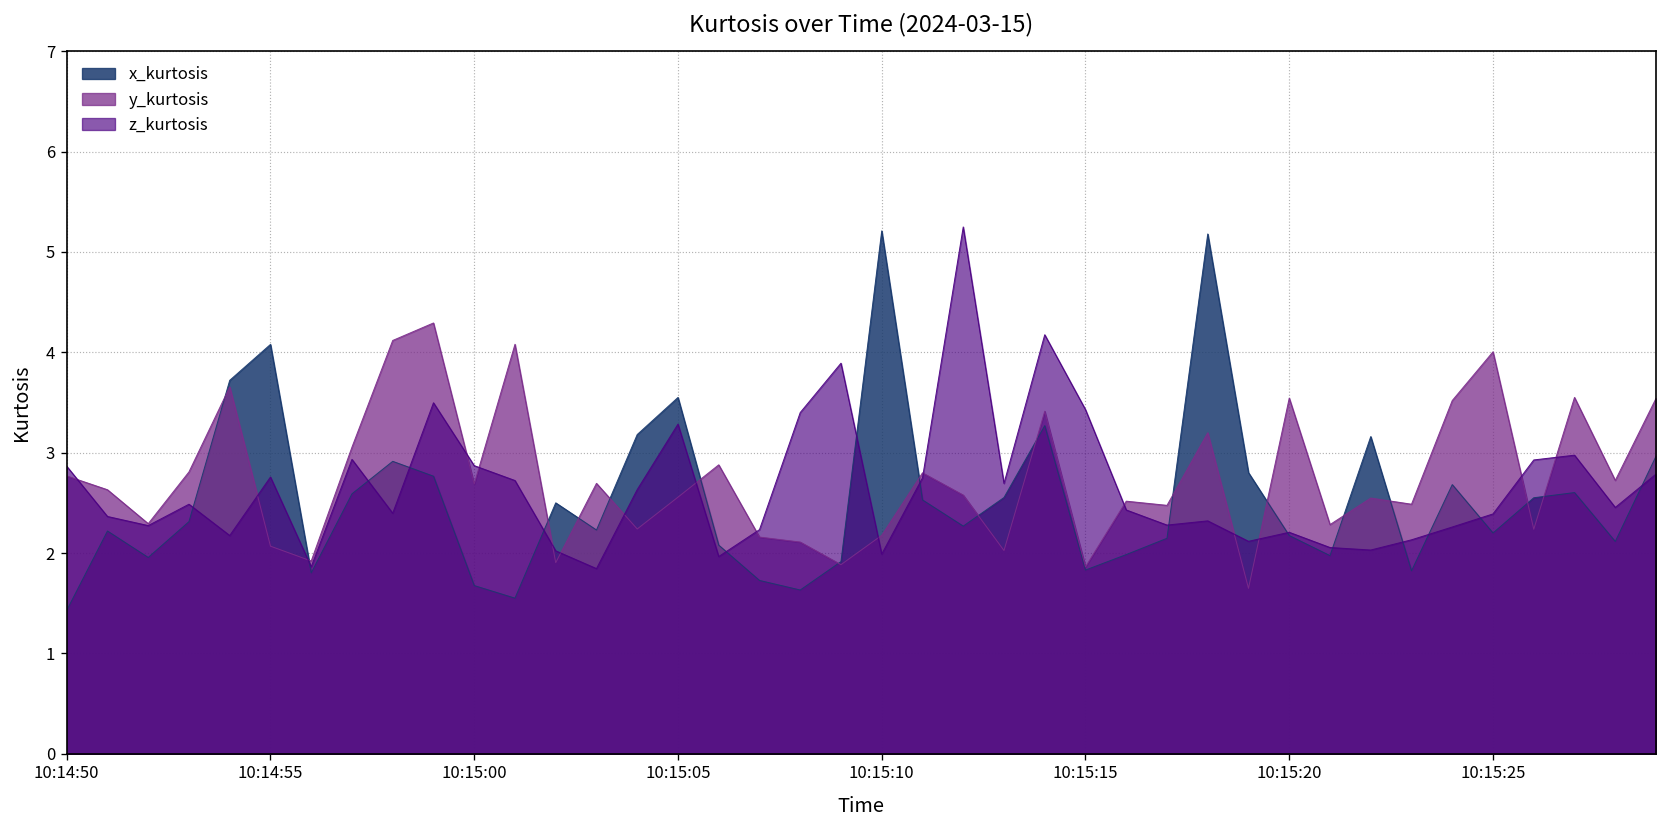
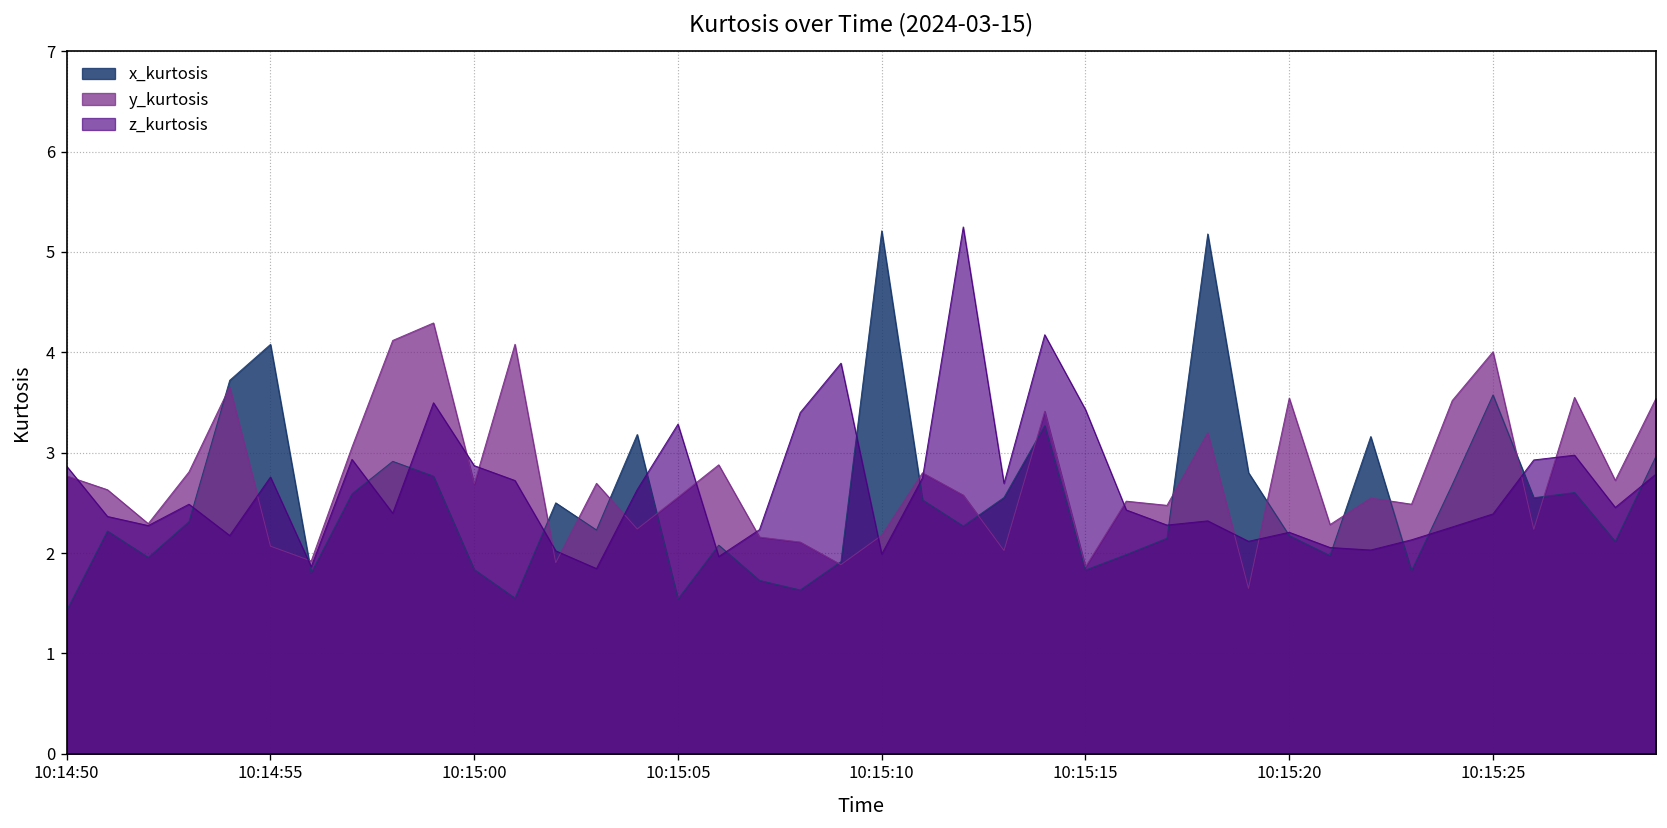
  {
    "x_kurtosis": {
      "10:14:50": 1.4,
      "10:14:55": 4.1,
-     "10:15:00": 1.7,
-     "10:15:05": 3.6,
+     "10:15:00": 1.8,
+     "10:15:05": 1.5,
      "10:15:10": 5.2,
      "10:15:15": 1.8,
      "10:15:20": 2.2,
-     "10:15:25": 2.2
+     "10:15:25": 3.6
    }
  }
